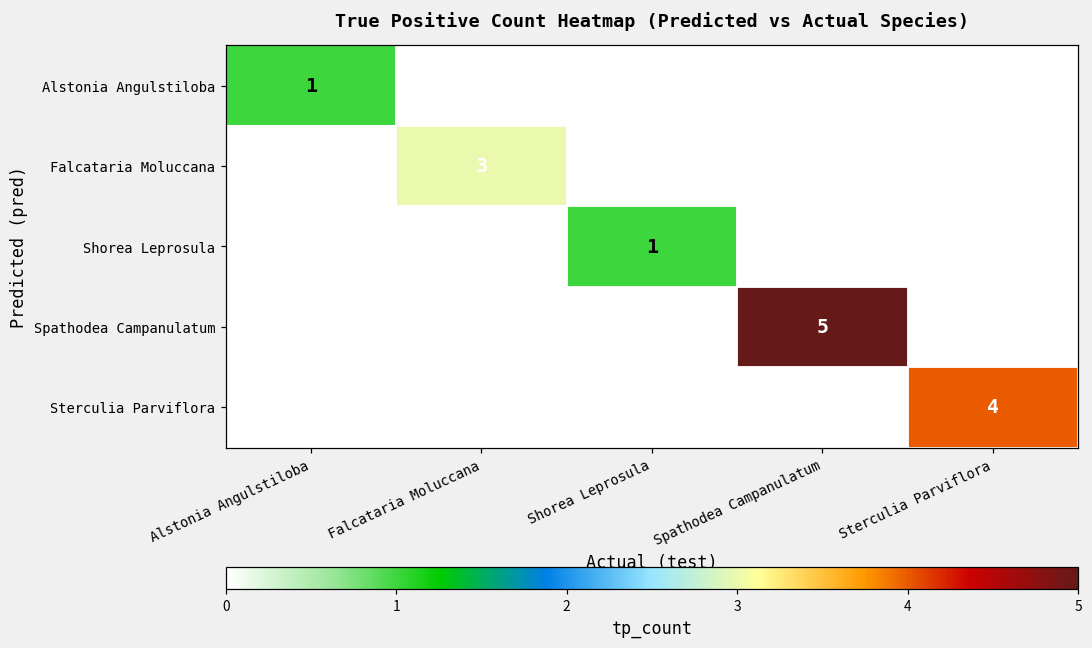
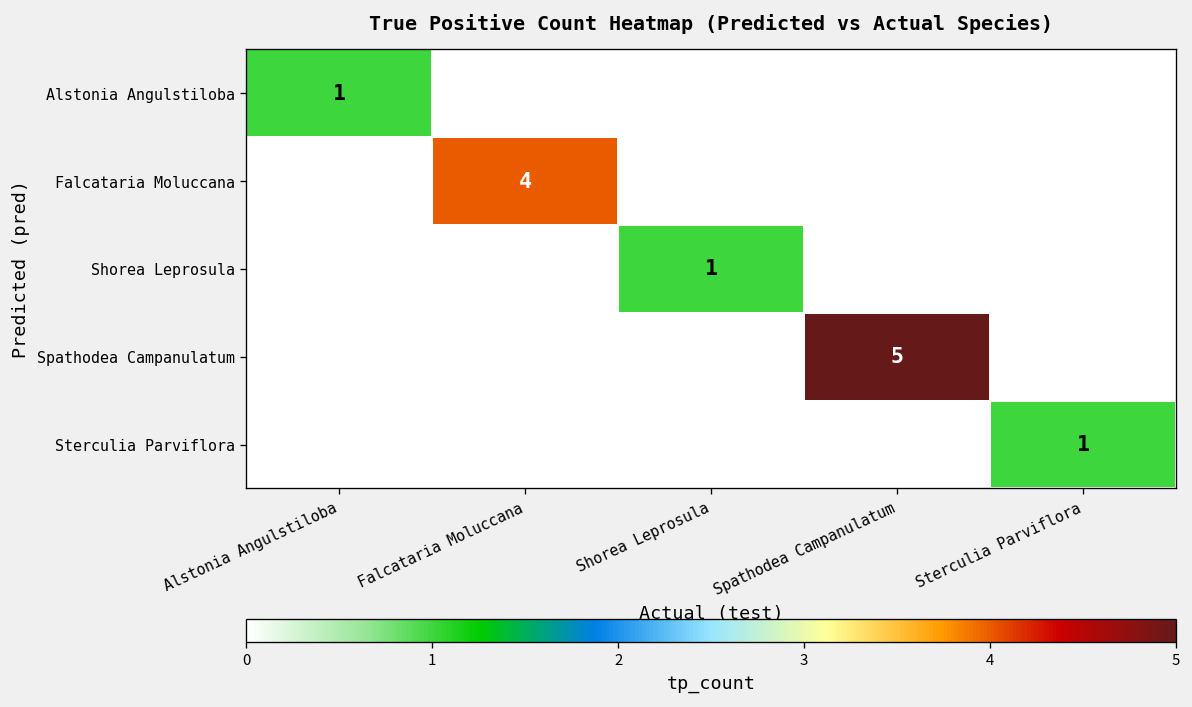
  {
    "Alstonia Angulstiloba": {
      "Alstonia Angulstiloba": 1
    },
    "Falcataria Moluccana": {
-     "Falcataria Moluccana": 3
+     "Falcataria Moluccana": 4
    },
    "Shorea Leprosula": {
      "Shorea Leprosula": 1
    },
    "Spathodea Campanulatum": {
      "Spathodea Campanulatum": 5
    },
    "Sterculia Parviflora": {
-     "Sterculia Parviflora": 4
+     "Sterculia Parviflora": 1
    }
  }
